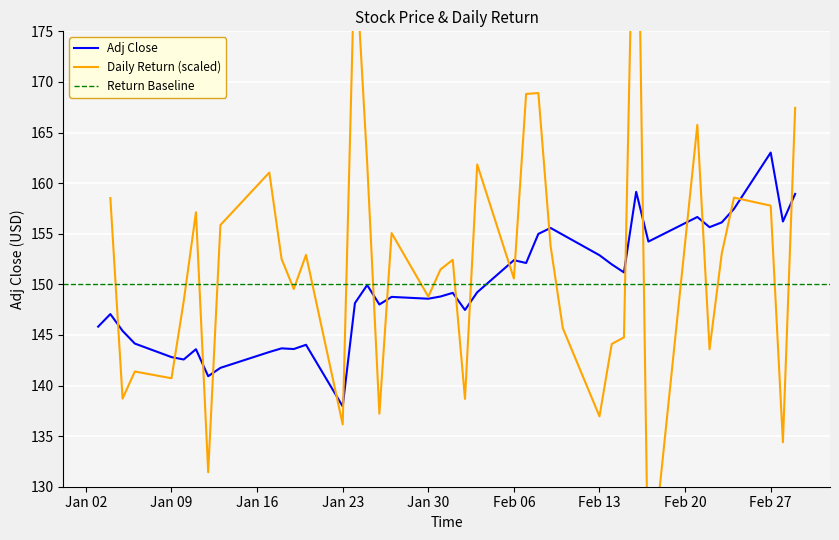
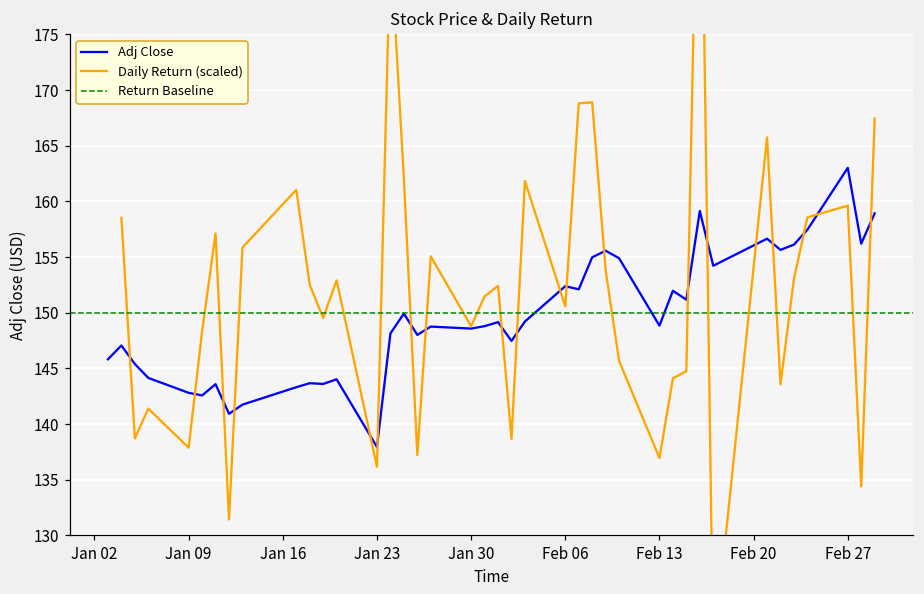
  {
    "Adj Close": {
      "Jan 09": 142.8,
      "Jan 23": 137.9,
      "Feb 06": 152.4,
-     "Feb 13": 152.9,
+     "Feb 13": 148.8,
      "Feb 27": 163.0
    },
    "Daily Return (scaled)": {
-     "Jan 09": 140.7,
+     "Jan 09": 137.9,
      "Jan 23": 136.2,
      "Feb 06": 150.6,
      "Feb 13": 137.0,
-     "Feb 27": 157.8
+     "Feb 27": 159.6
    }
  }
